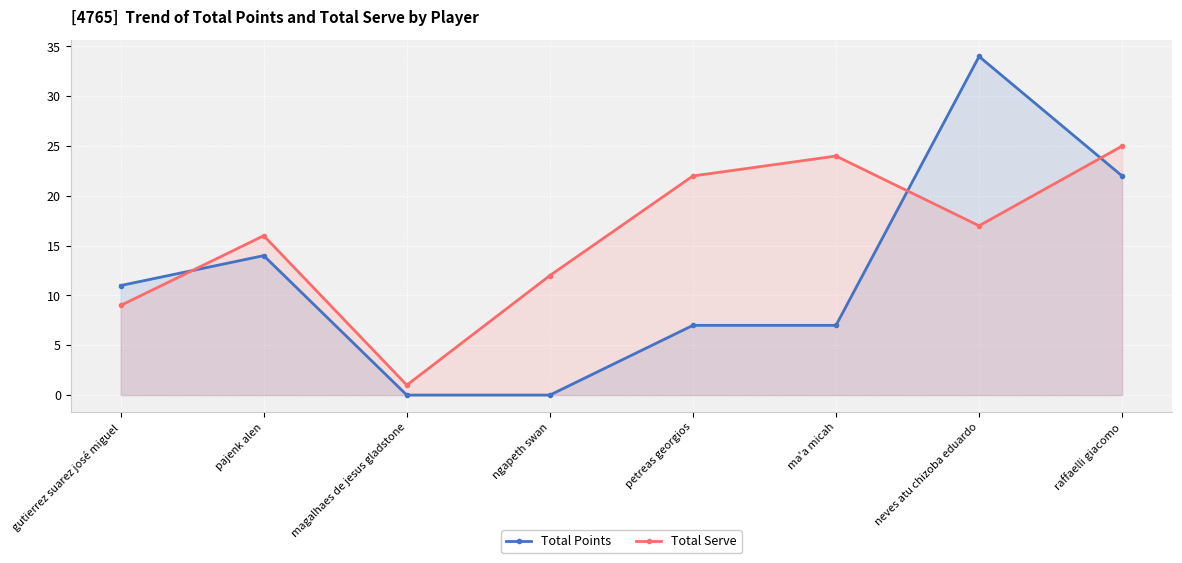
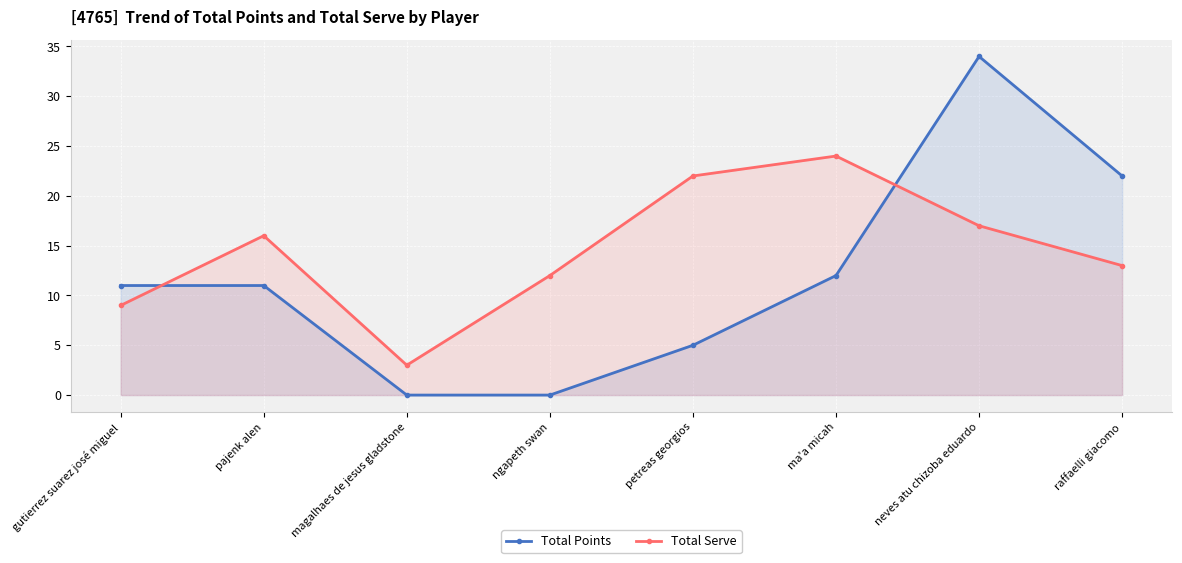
  {
    "Total Points": {
      "gutierrez suarez josé miguel": 11,
-     "pajenk alen": 14,
+     "pajenk alen": 11,
      "magalhaes de jesus gladstone": 0,
      "ngapeth swan": 0,
-     "petreas georgios": 7,
-     "ma'a micah": 7,
+     "petreas georgios": 5,
+     "ma'a micah": 12,
      "neves atu chizoba eduardo": 34,
      "raffaelli giacomo": 22
    },
    "Total Serve": {
      "gutierrez suarez josé miguel": 9,
      "pajenk alen": 16,
-     "magalhaes de jesus gladstone": 1,
+     "magalhaes de jesus gladstone": 3,
      "ngapeth swan": 12,
      "petreas georgios": 22,
      "ma'a micah": 24,
      "neves atu chizoba eduardo": 17,
-     "raffaelli giacomo": 25
+     "raffaelli giacomo": 13
    }
  }
